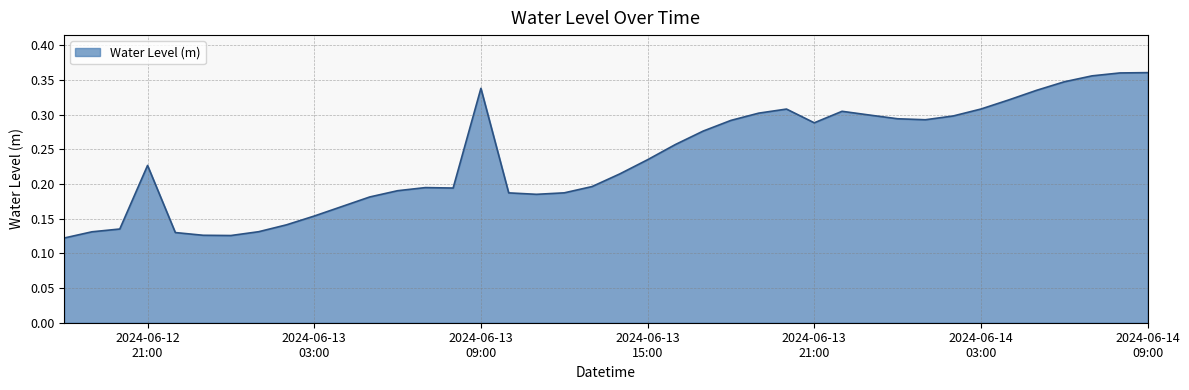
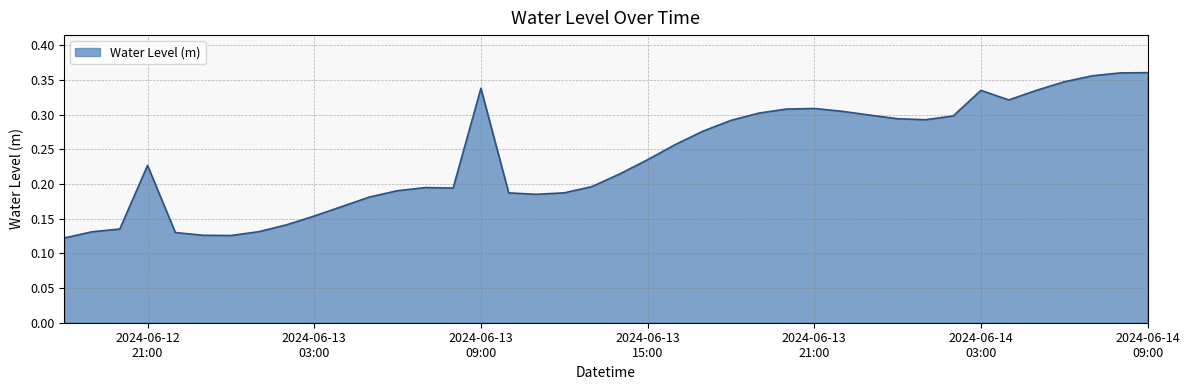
  {
    "2024-06-12 21:00": 0.23,
    "2024-06-13 03:00": 0.15,
    "2024-06-13 09:00": 0.34,
    "2024-06-13 15:00": 0.24,
-   "2024-06-13 21:00": 0.29,
-   "2024-06-14 03:00": 0.31,
+   "2024-06-13 21:00": 0.31,
+   "2024-06-14 03:00": 0.34,
    "2024-06-14 09:00": 0.36
  }
